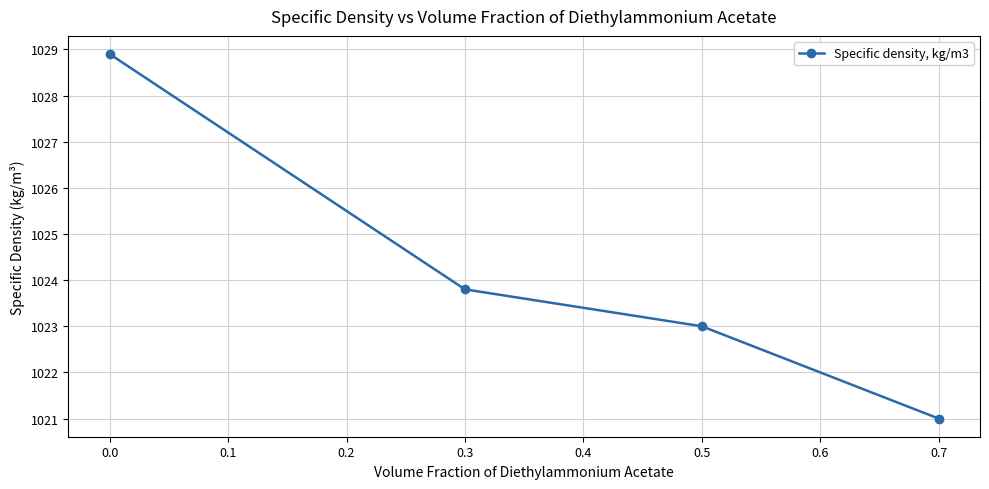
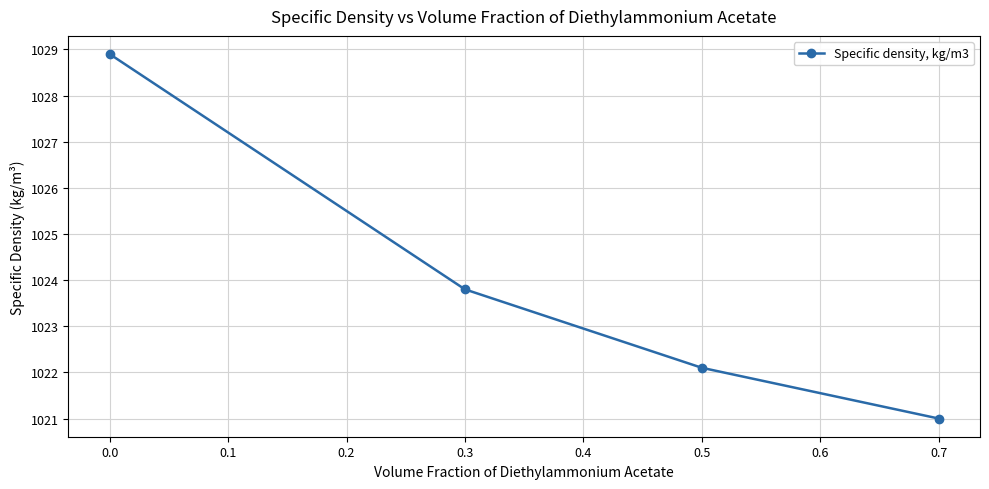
  {
    "0.0": 1028.9,
    "0.3": 1023.8,
-   "0.5": 1023.0,
+   "0.5": 1022.1,
    "0.7": 1021.0
  }
